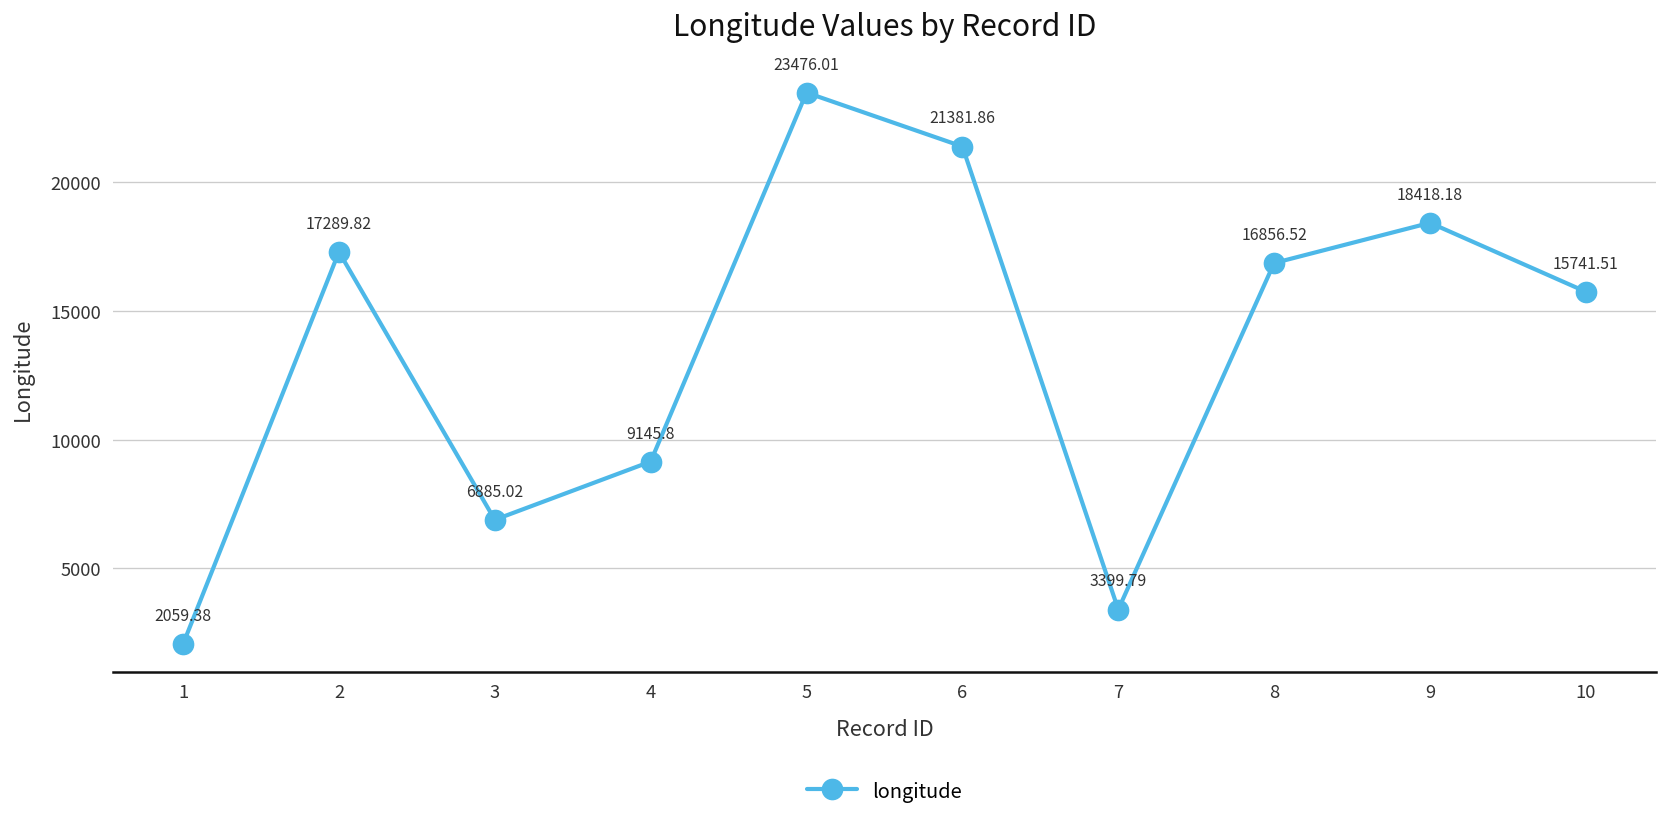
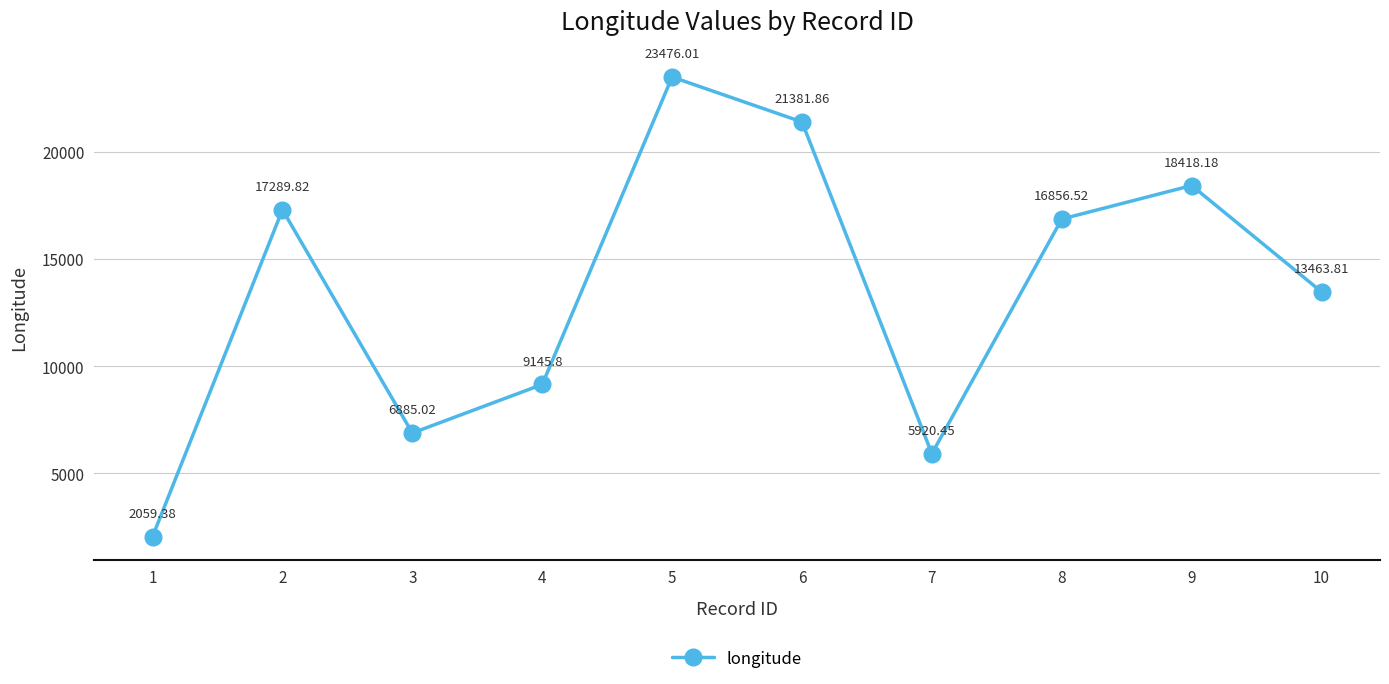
  {
    "1": 2059.38,
    "2": 17289.82,
    "3": 6885.02,
    "4": 9145.8,
    "5": 23476.01,
    "6": 21381.86,
-   "7": 3399.79,
+   "7": 5920.45,
    "8": 16856.52,
    "9": 18418.18,
-   "10": 15741.51
+   "10": 13463.81
  }
